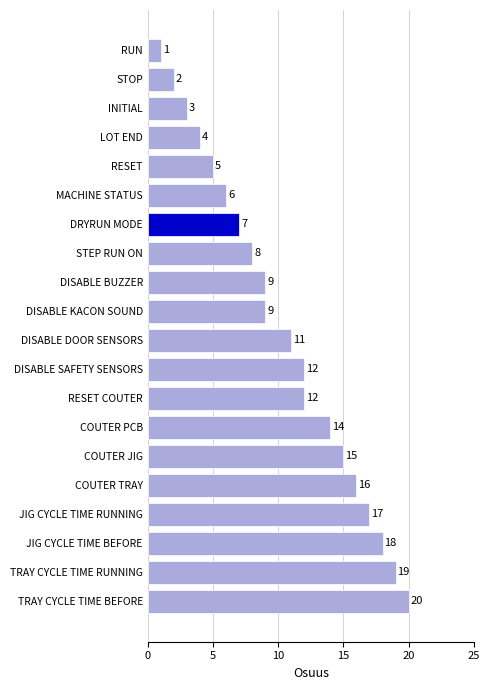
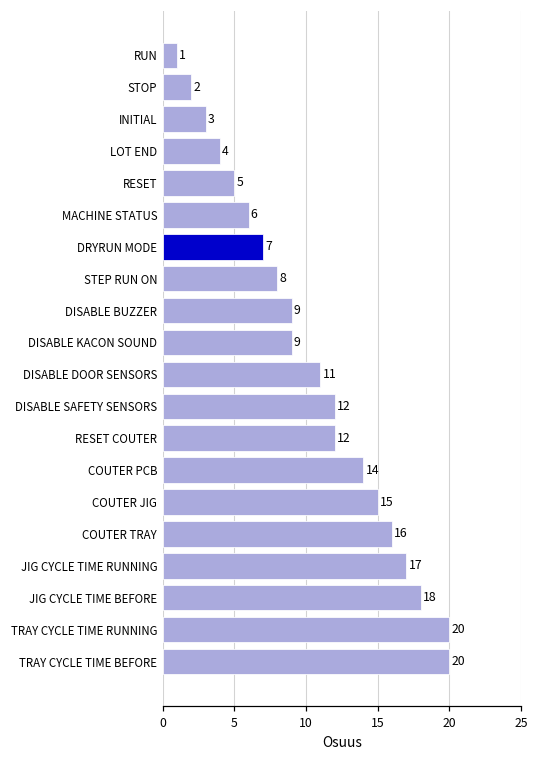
  {
    "RUN": 1,
    "STOP": 2,
    "INITIAL": 3,
    "LOT END": 4,
    "RESET": 5,
    "MACHINE STATUS": 6,
    "DRYRUN MODE": 7,
    "STEP RUN ON": 8,
    "DISABLE BUZZER": 9,
    "DISABLE KACON SOUND": 9,
    "DISABLE DOOR SENSORS": 11,
    "DISABLE SAFETY SENSORS": 12,
    "RESET COUTER": 12,
    "COUTER PCB": 14,
    "COUTER JIG": 15,
    "COUTER TRAY": 16,
    "JIG CYCLE TIME RUNNING": 17,
    "JIG CYCLE TIME BEFORE": 18,
-   "TRAY CYCLE TIME RUNNING": 19,
+   "TRAY CYCLE TIME RUNNING": 20,
    "TRAY CYCLE TIME BEFORE": 20
  }
